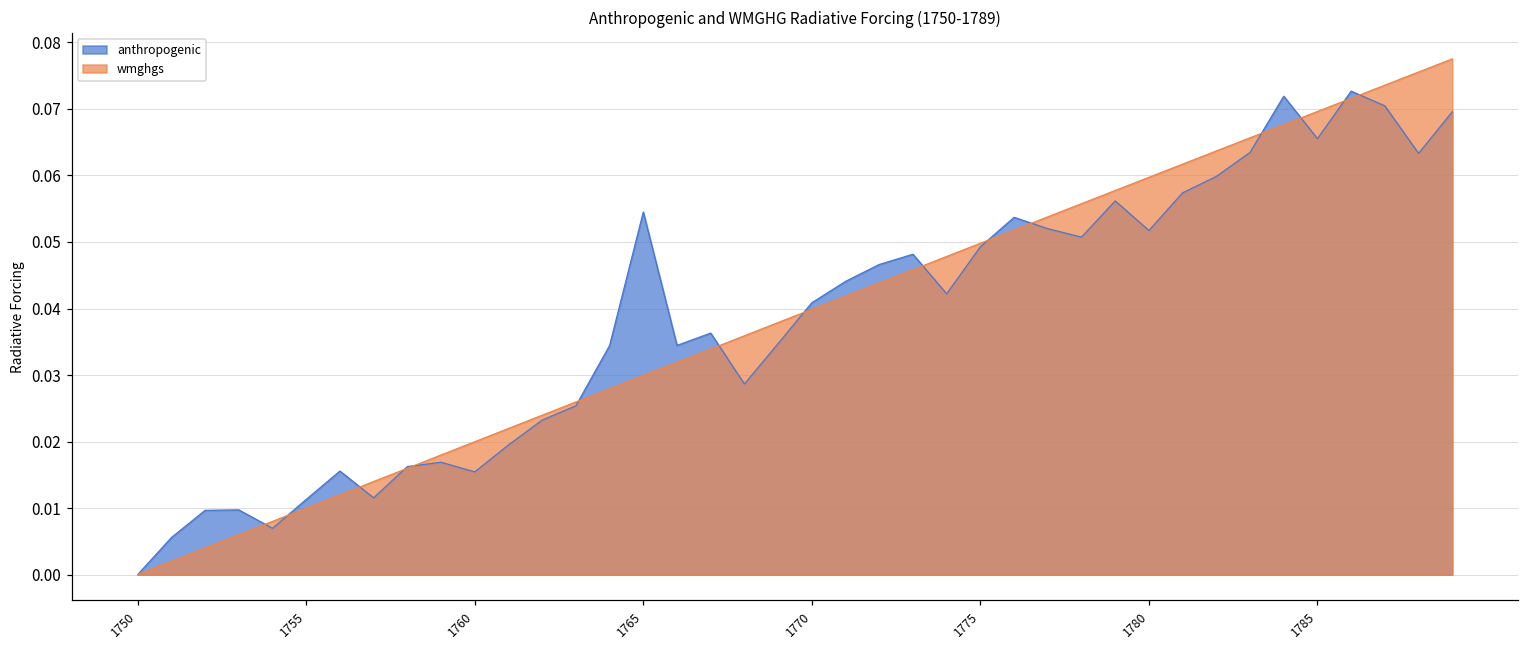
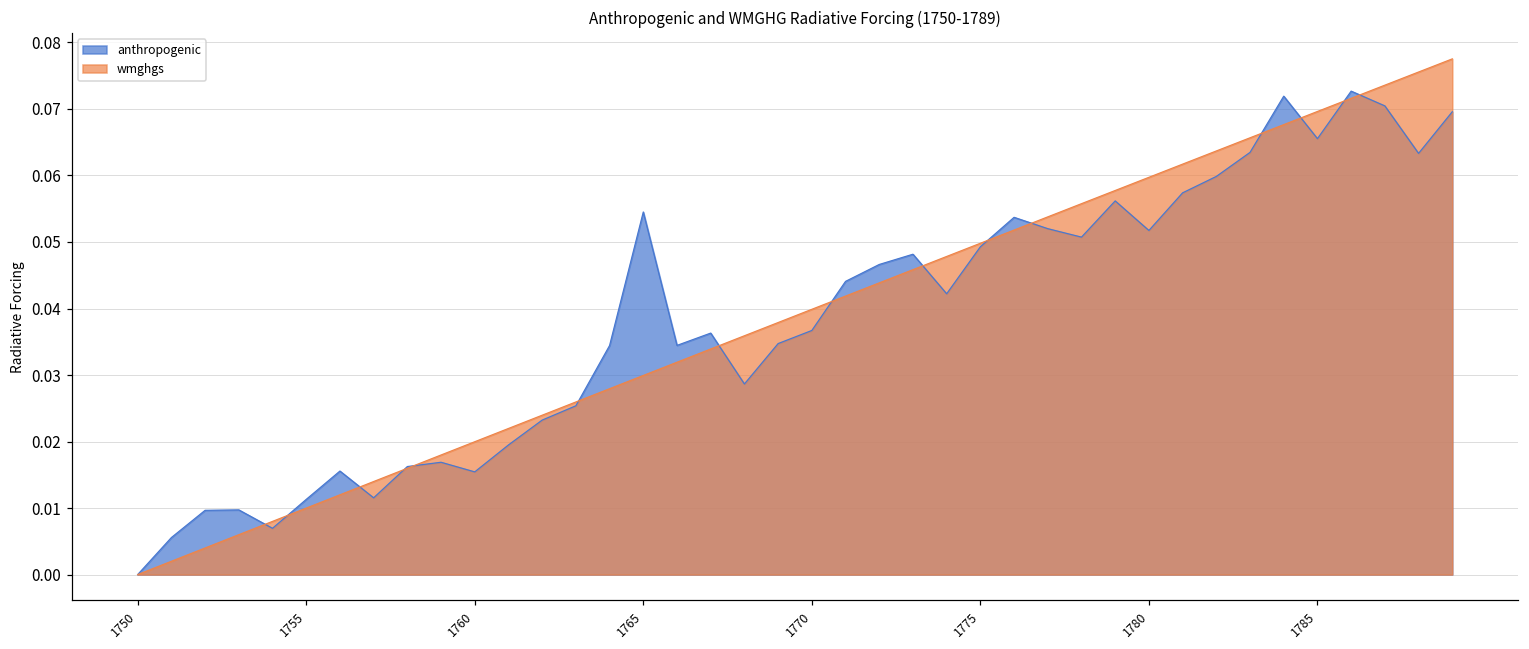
  {
    "anthropogenic": {
      "1755": 0.011,
      "1760": 0.015,
      "1765": 0.055,
-     "1770": 0.041,
+     "1770": 0.037,
      "1775": 0.049,
      "1780": 0.052,
      "1785": 0.066
    },
    "wmghgs": {
      "1755": 0.010,
      "1760": 0.020,
      "1765": 0.030,
      "1770": 0.040,
      "1775": 0.050,
      "1780": 0.060,
      "1785": 0.070
    }
  }
